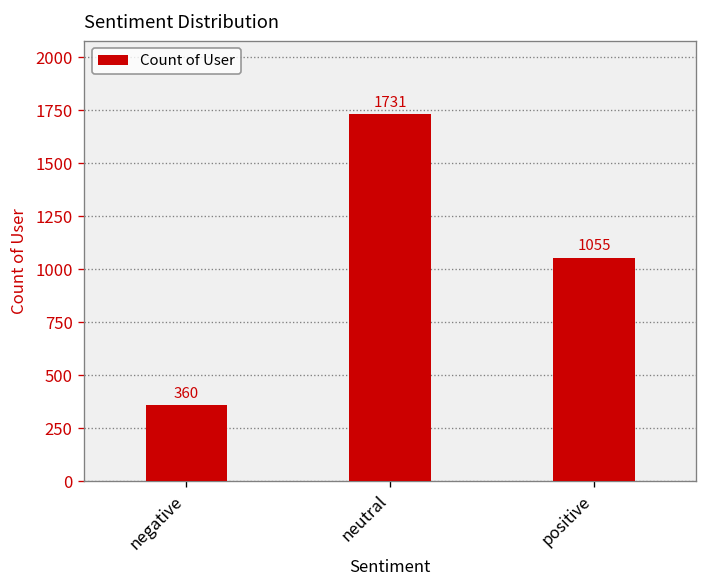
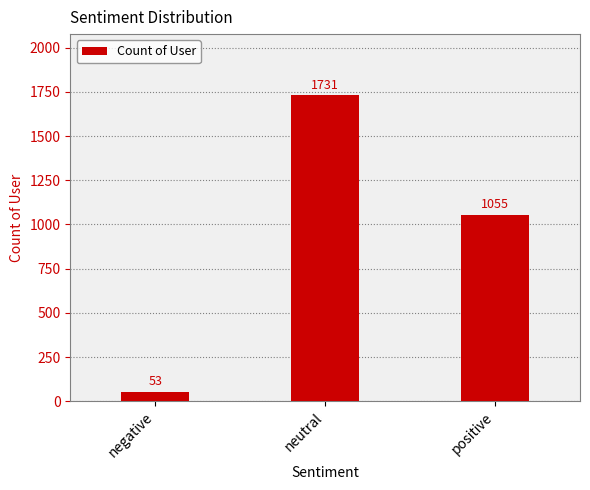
  {
-   "negative": 360,
+   "negative": 53,
    "neutral": 1731,
    "positive": 1055
  }
